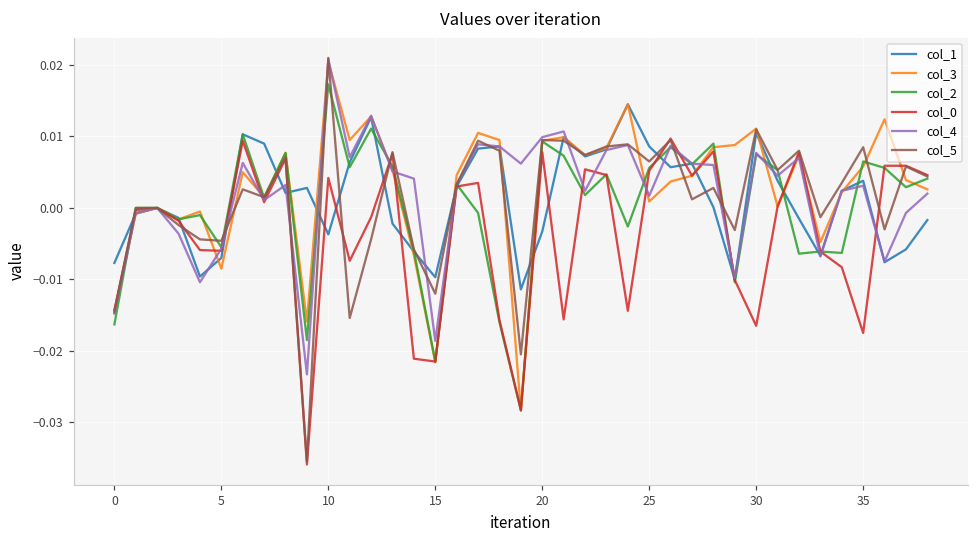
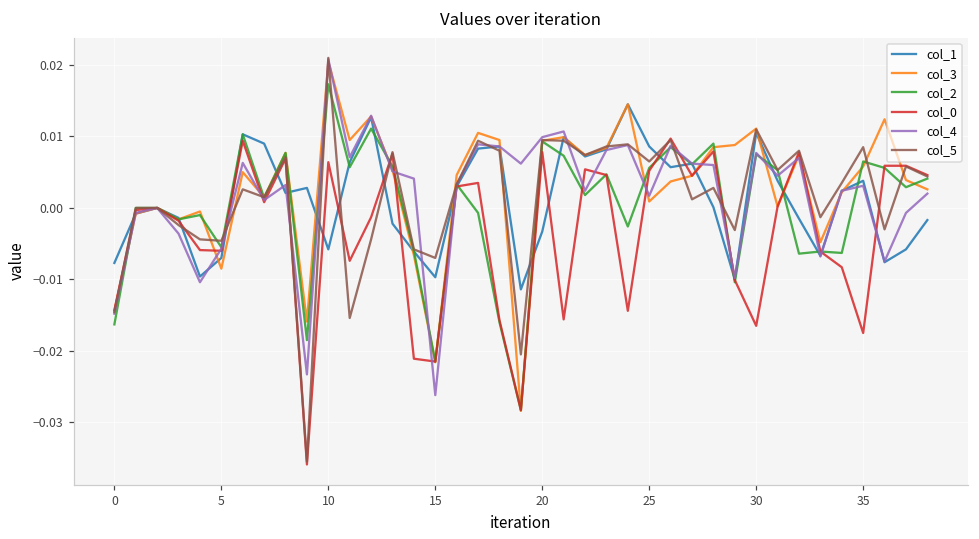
  {
    "col_1": {
      "0": -0.008,
      "5": -0.007,
-     "10": -0.004,
+     "10": -0.006,
      "15": -0.010,
      "20": -0.003,
      "25": 0.009,
      "30": 0.011,
      "35": 0.004
    },
    "col_3": {
      "5": -0.009,
      "25": 0.001,
      "35": 0.006
    },
    "col_2": {
      "0": -0.016,
      "10": 0.017,
      "25": 0.006,
      "35": 0.007
    },
    "col_0": {
-     "10": 0.004,
+     "10": 0.006,
      "20": 0.008,
      "25": 0.005,
      "30": -0.017,
      "35": -0.018
    },
    "col_4": {
-     "15": -0.019,
+     "15": -0.026,
      "20": 0.010,
      "25": 0.002,
      "35": 0.003
    },
    "col_5": {
      "5": -0.005,
-     "15": -0.012,
+     "15": -0.007,
      "25": 0.007,
      "35": 0.009
    }
  }
